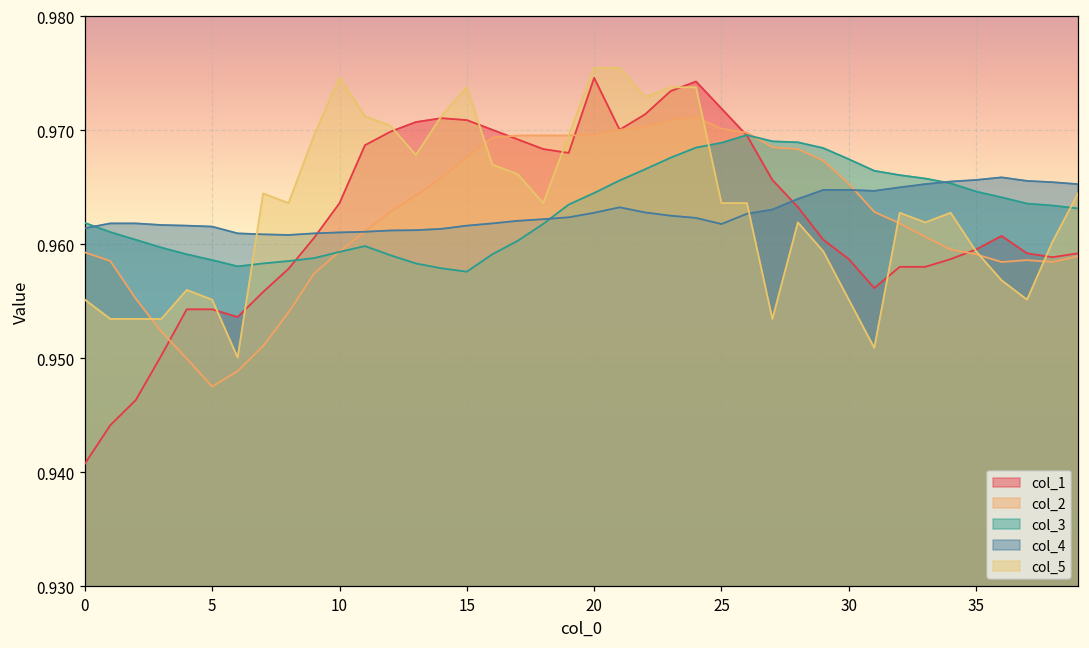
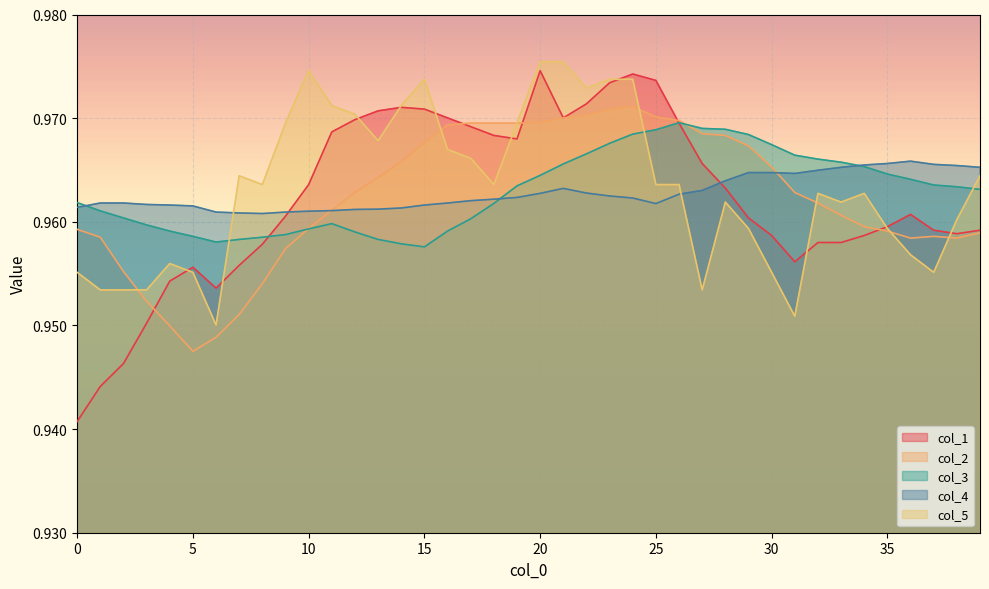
  {
    "col_1": {
      "0": 0.9407,
-     "5": 0.9543,
+     "5": 0.9556,
      "10": 0.9636,
      "15": 0.9709,
      "20": 0.9746,
-     "25": 0.9719,
+     "25": 0.9736,
      "30": 0.9587
    }
  }
